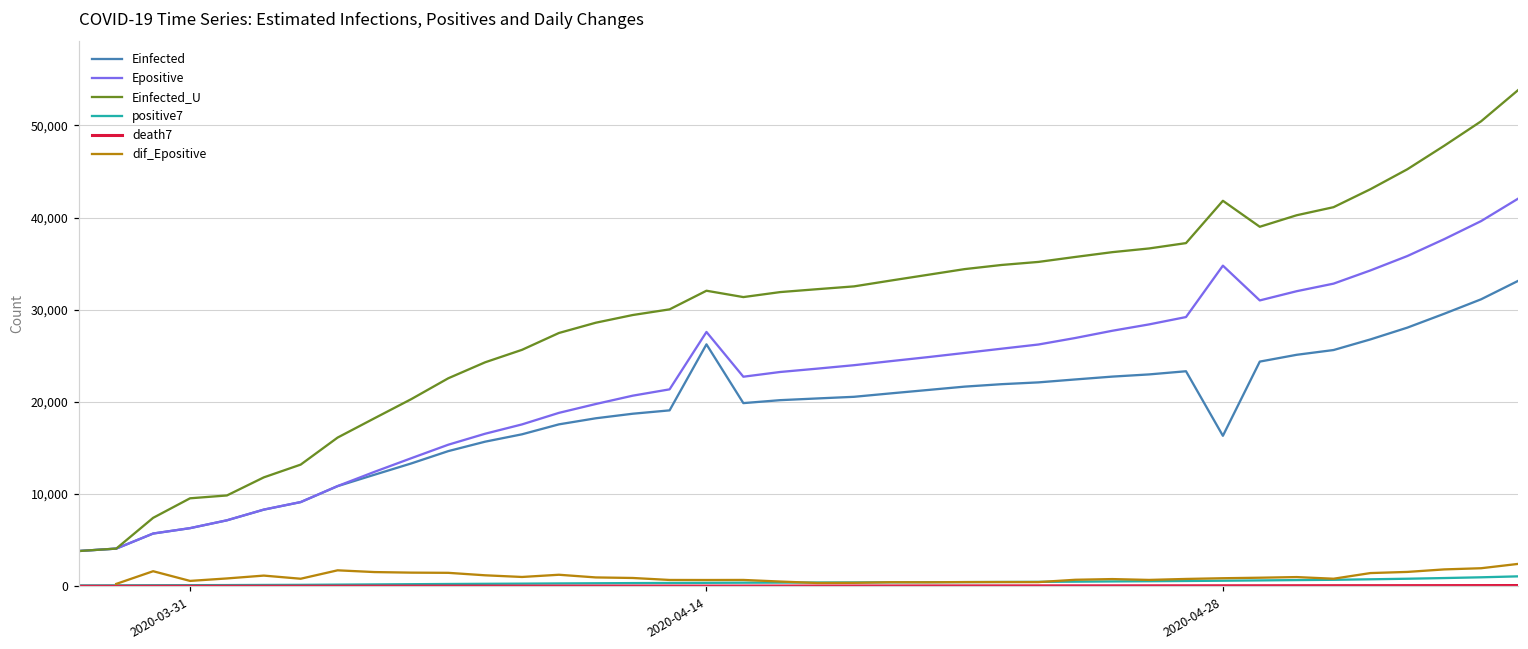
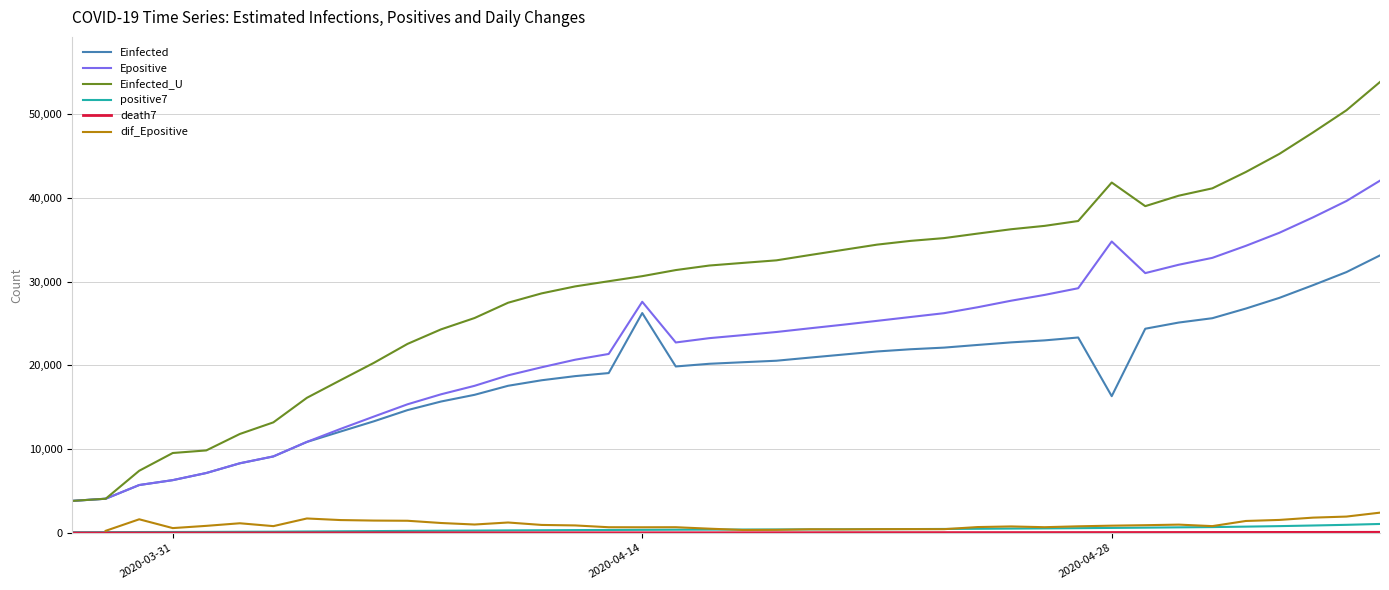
  {
    "Einfected": {
      "2020-04-14": "26,000",
      "2020-04-28": "16,000"
    },
    "Epositive": {
      "2020-04-14": "28,000",
      "2020-04-28": "35,000"
    },
    "Einfected_U": {
      "2020-03-31": "10,000",
-     "2020-04-14": "32,000",
+     "2020-04-14": "31,000",
      "2020-04-28": "42,000"
    },
    "death7": {
      "2020-04-14": "0",
      "2020-04-28": "0"
    },
    "dif_Epositive": {
      "2020-03-31": "1,000"
    }
  }
